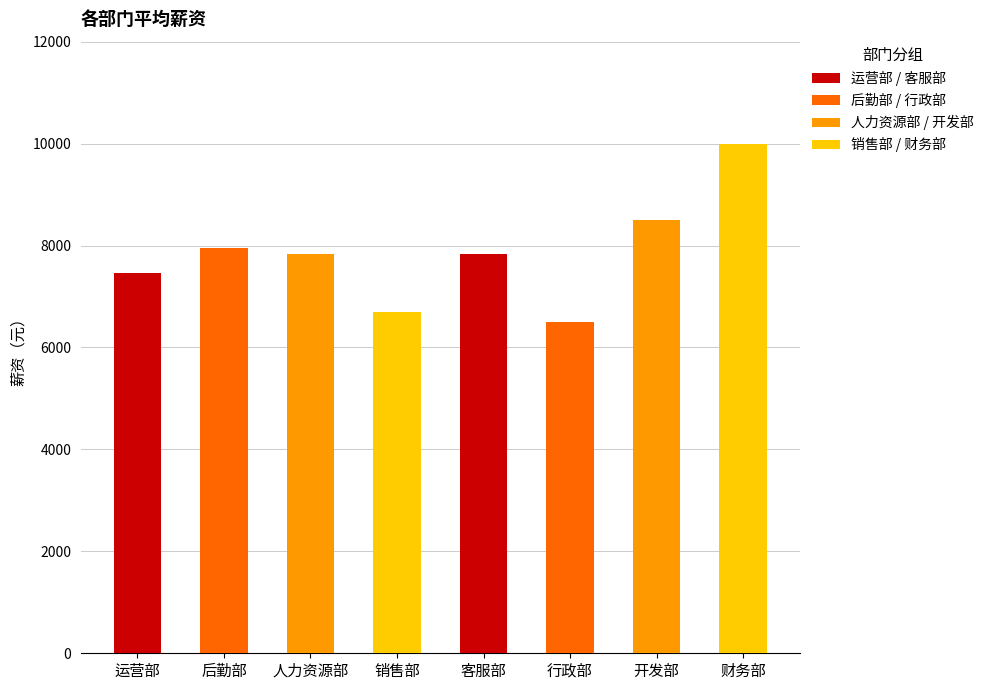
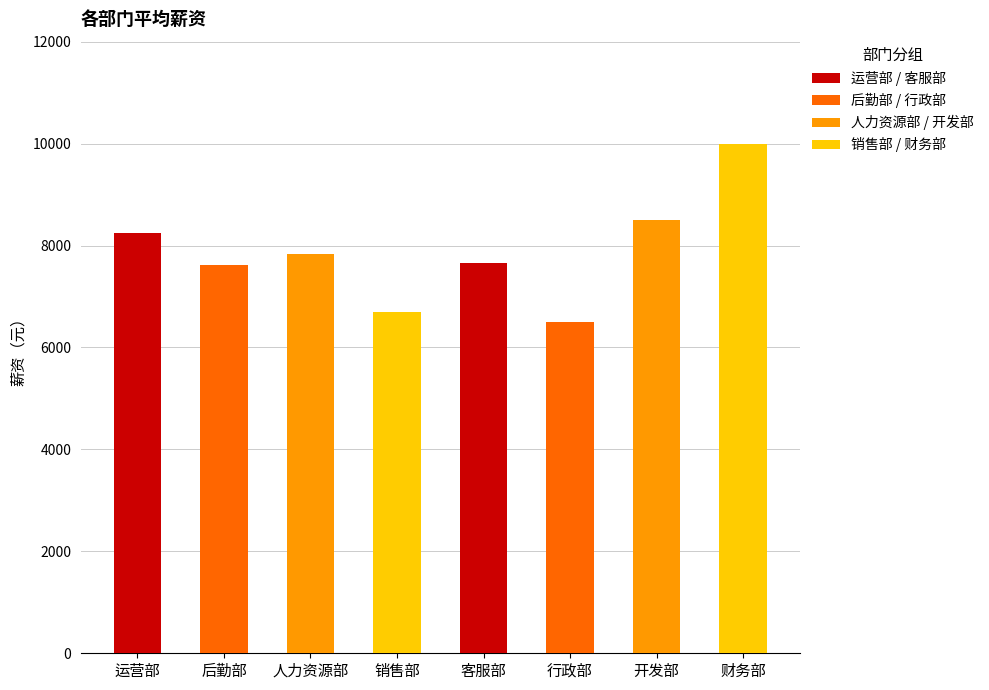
  {
-   "运营部": 7500,
-   "后勤部": 7900,
+   "运营部": 8300,
+   "后勤部": 7600,
    "人力资源部": 7800,
    "销售部": 6700,
-   "客服部": 7800,
+   "客服部": 7700,
    "行政部": 6500,
    "开发部": 8500,
    "财务部": 10000
  }
